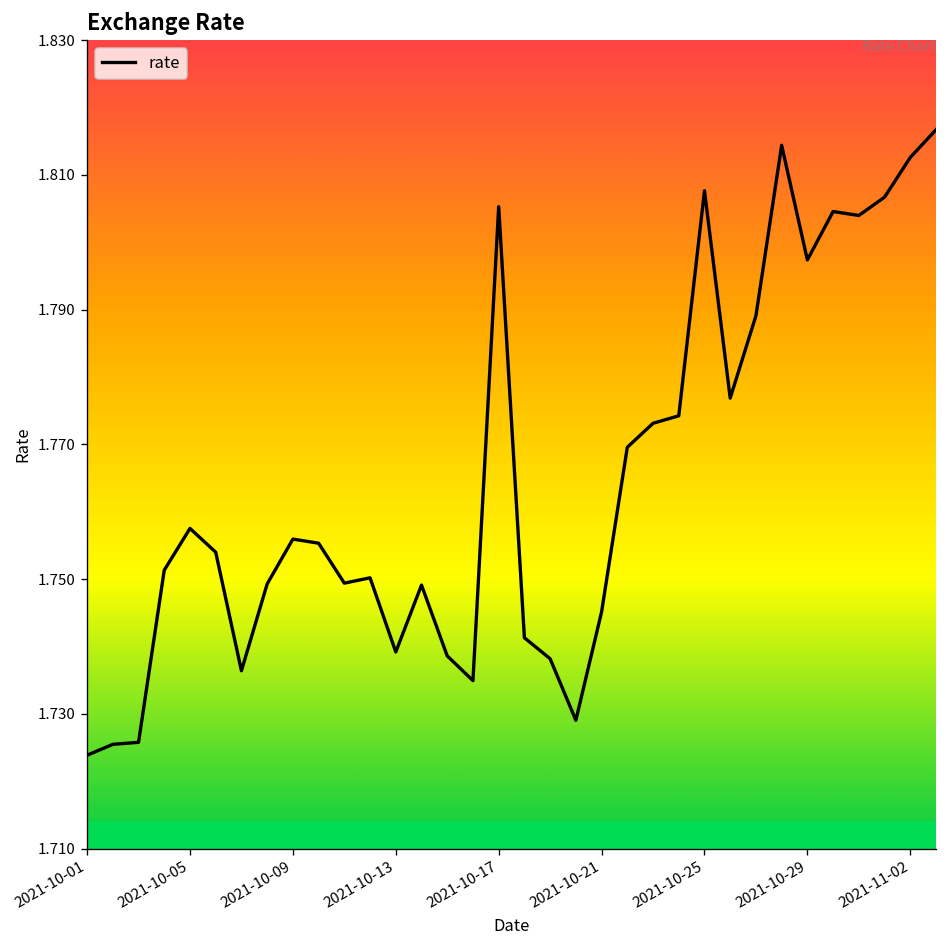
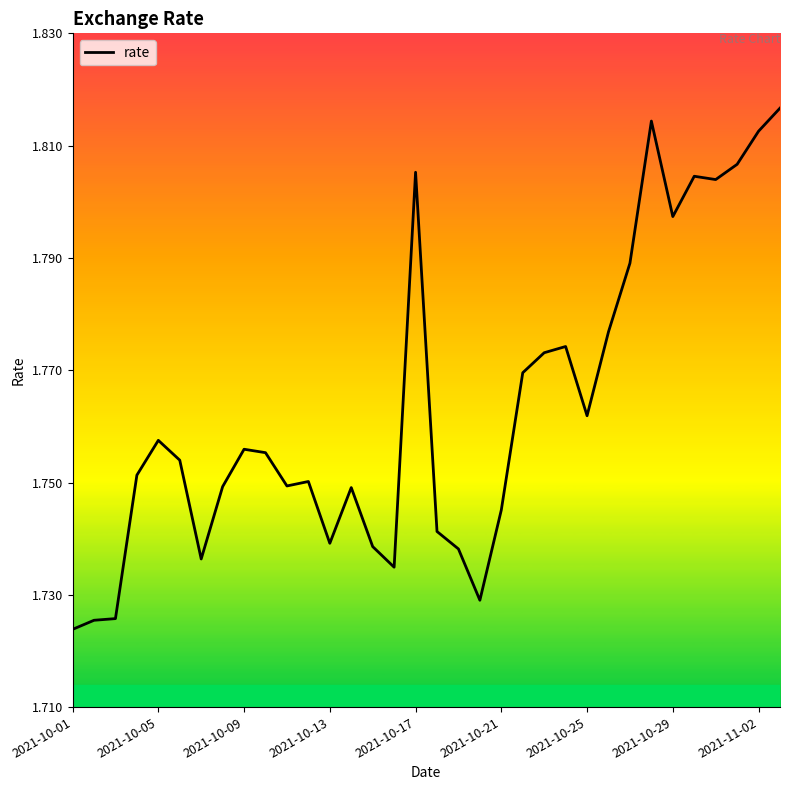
  {
    "2021-10-01": 1.724,
    "2021-10-05": 1.758,
    "2021-10-09": 1.756,
    "2021-10-13": 1.739,
    "2021-10-17": 1.805,
    "2021-10-21": 1.745,
-   "2021-10-25": 1.808,
+   "2021-10-25": 1.762,
    "2021-10-29": 1.797,
    "2021-11-02": 1.813
  }
